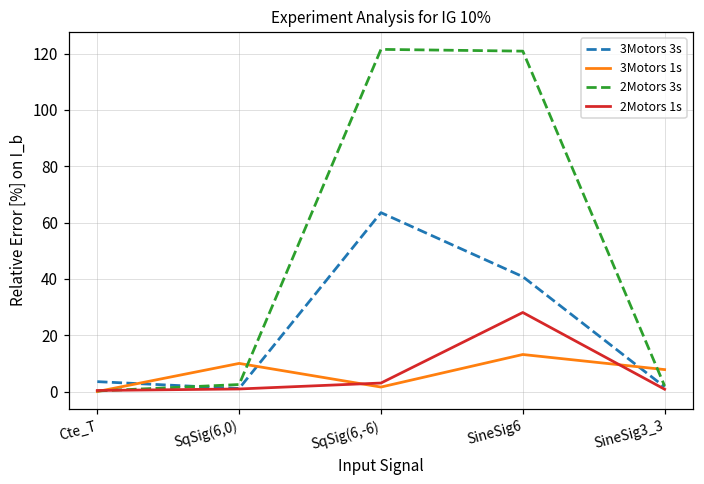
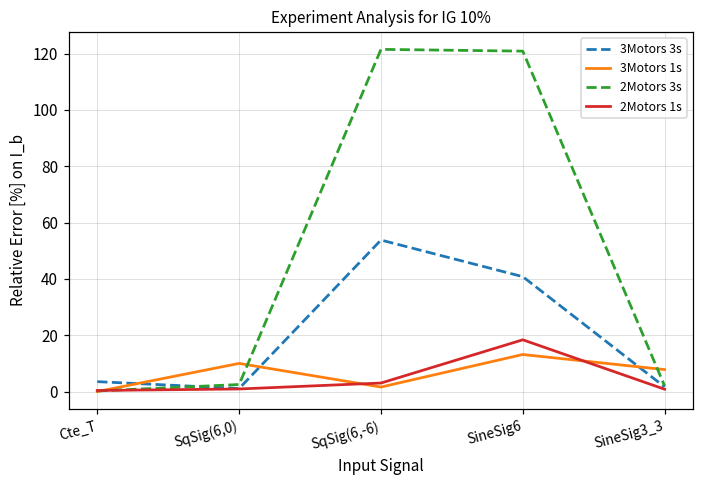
  {
    "3Motors 3s": {
      "Cte_T": 4,
-     "SqSig(6,-6)": 64,
+     "SqSig(6,-6)": 54,
      "SineSig6": 41
    },
    "3Motors 1s": {
      "SqSig(6,0)": 10,
      "SqSig(6,-6)": 2,
      "SineSig6": 13,
      "SineSig3_3": 8
    },
    "2Motors 3s": {
      "SqSig(6,0)": 3,
      "SqSig(6,-6)": 121,
      "SineSig6": 121
    },
    "2Motors 1s": {
      "SqSig(6,-6)": 3,
-     "SineSig6": 28
+     "SineSig6": 18
    }
  }
